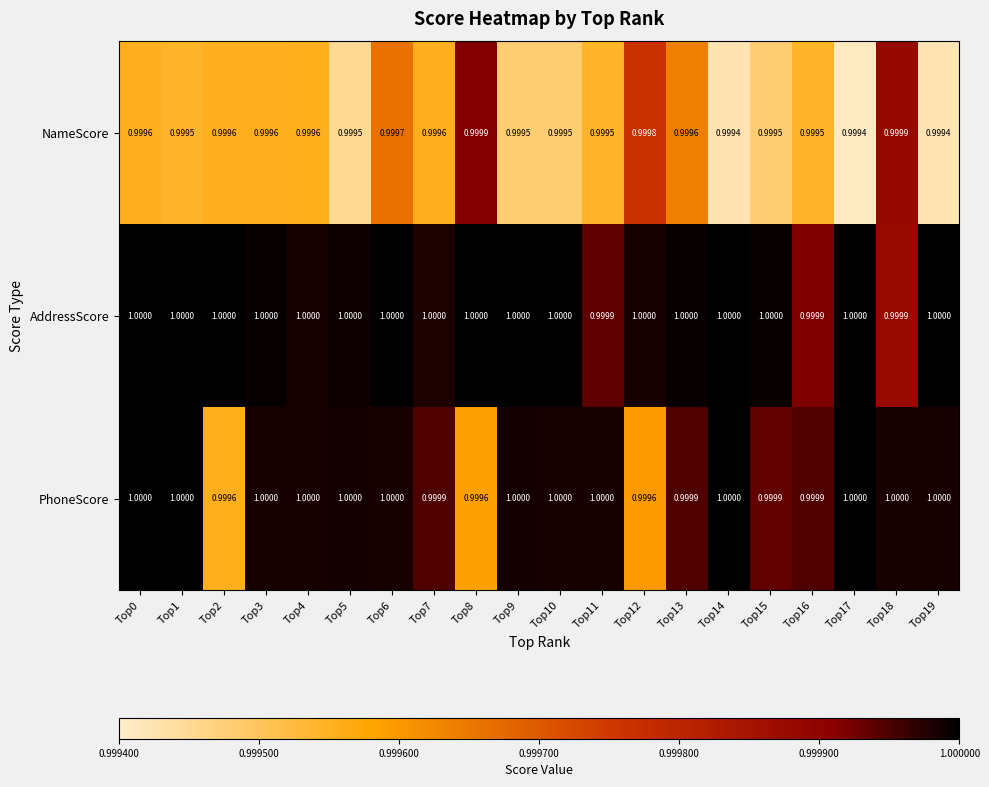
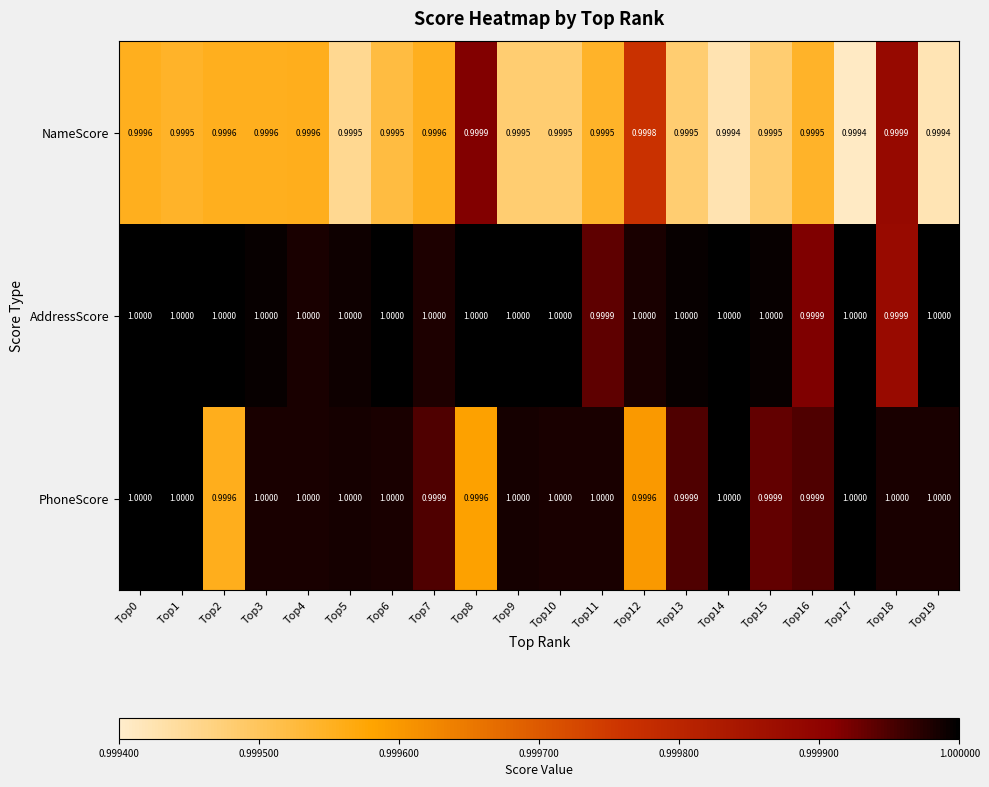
  {
    "NameScore": {
      "Top0": 0.9996,
      "Top1": 0.9995,
      "Top2": 0.9996,
      "Top3": 0.9996,
      "Top4": 0.9996,
      "Top5": 0.9995,
-     "Top6": 0.9997,
+     "Top6": 0.9995,
      "Top7": 0.9996,
      "Top8": 0.9999,
      "Top9": 0.9995,
      "Top10": 0.9995,
      "Top11": 0.9995,
      "Top12": 0.9998,
-     "Top13": 0.9996,
+     "Top13": 0.9995,
      "Top14": 0.9994,
      "Top15": 0.9995,
      "Top16": 0.9995,
      "Top17": 0.9994,
      "Top18": 0.9999,
      "Top19": 0.9994
    },
    "AddressScore": {
      "Top0": 1.0000,
      "Top1": 1.0000,
      "Top2": 1.0000,
      "Top3": 1.0000,
      "Top4": 1.0000,
      "Top5": 1.0000,
      "Top6": 1.0000,
      "Top7": 1.0000,
      "Top8": 1.0000,
      "Top9": 1.0000,
      "Top10": 1.0000,
      "Top11": 0.9999,
      "Top12": 1.0000,
      "Top13": 1.0000,
      "Top14": 1.0000,
      "Top15": 1.0000,
      "Top16": 0.9999,
      "Top17": 1.0000,
      "Top18": 0.9999,
      "Top19": 1.0000
    },
    "PhoneScore": {
      "Top0": 1.0000,
      "Top1": 1.0000,
      "Top2": 0.9996,
      "Top3": 1.0000,
      "Top4": 1.0000,
      "Top5": 1.0000,
      "Top6": 1.0000,
      "Top7": 0.9999,
      "Top8": 0.9996,
      "Top9": 1.0000,
      "Top10": 1.0000,
      "Top11": 1.0000,
      "Top12": 0.9996,
      "Top13": 0.9999,
      "Top14": 1.0000,
      "Top15": 0.9999,
      "Top16": 0.9999,
      "Top17": 1.0000,
      "Top18": 1.0000,
      "Top19": 1.0000
    }
  }
